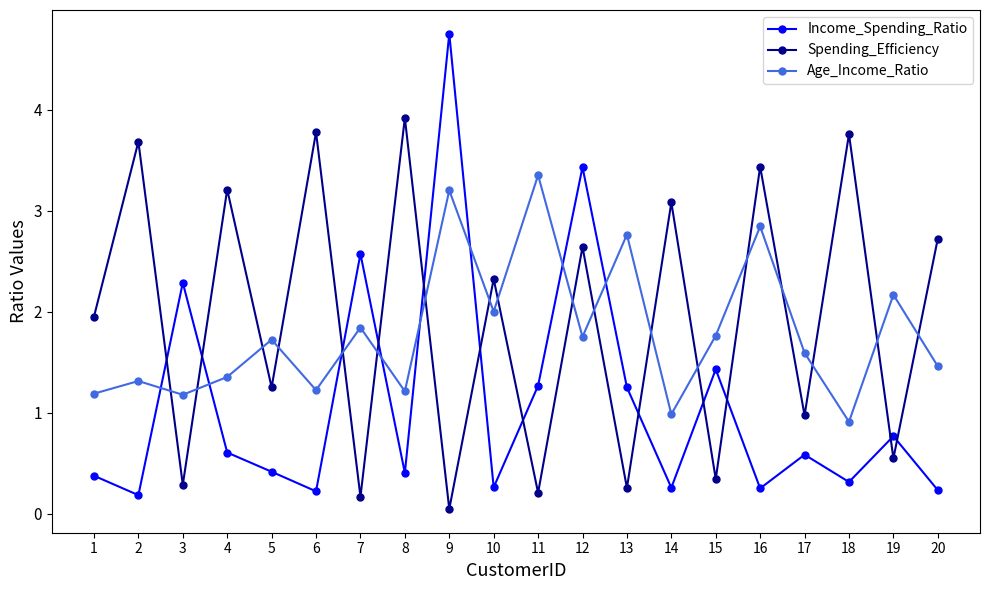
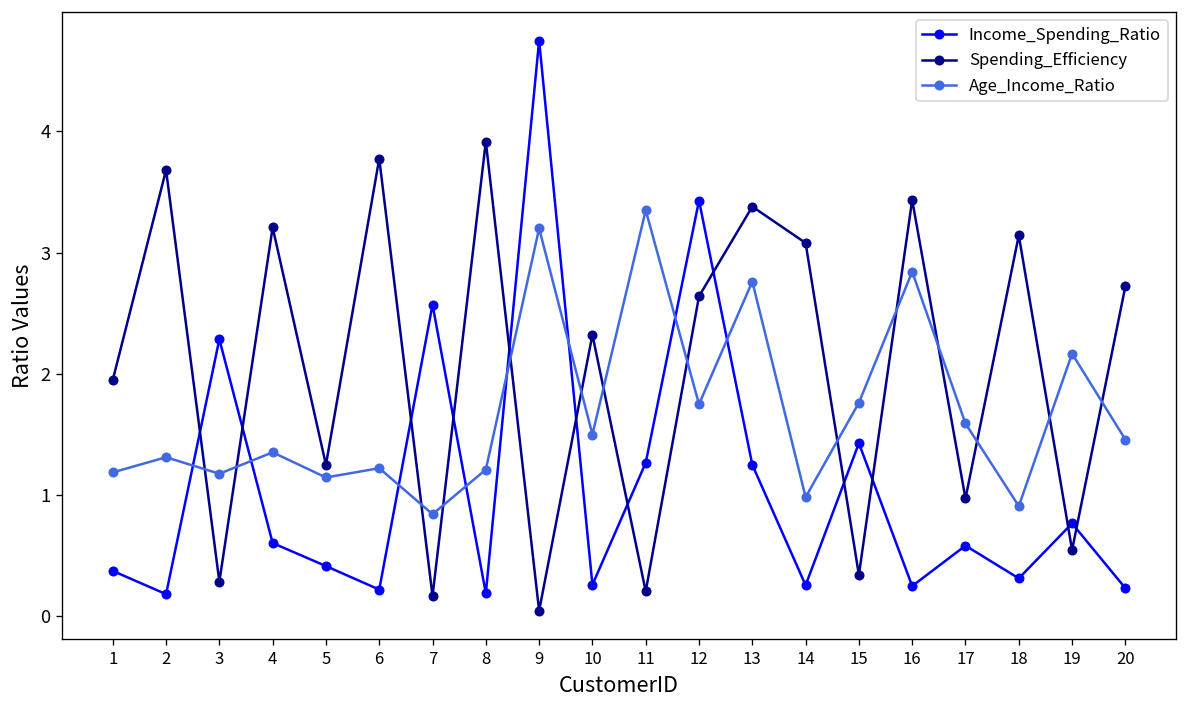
  {
    "Income_Spending_Ratio": {
      "1": 0.38,
      "2": 0.18,
      "3": 2.29,
      "4": 0.60,
      "5": 0.41,
      "6": 0.22,
      "7": 2.57,
-     "8": 0.40,
+     "8": 0.19,
      "9": 4.75,
      "10": 0.26,
      "11": 1.27,
      "12": 3.43,
      "13": 1.25,
      "14": 0.26,
      "15": 1.43,
      "16": 0.25,
      "17": 0.58,
      "18": 0.31,
      "19": 0.77,
      "20": 0.23
    },
    "Spending_Efficiency": {
      "1": 1.95,
      "2": 3.68,
      "3": 0.29,
      "4": 3.21,
      "5": 1.25,
      "6": 3.78,
      "7": 0.17,
      "8": 3.92,
      "9": 0.05,
      "10": 2.32,
      "11": 0.21,
      "12": 2.64,
-     "13": 0.25,
+     "13": 3.38,
      "14": 3.08,
      "15": 0.34,
      "16": 3.43,
      "17": 0.97,
-     "18": 3.76,
+     "18": 3.14,
      "19": 0.55,
      "20": 2.72
    },
    "Age_Income_Ratio": {
      "1": 1.19,
      "2": 1.31,
      "3": 1.18,
      "4": 1.35,
-     "5": 1.72,
+     "5": 1.15,
      "6": 1.22,
-     "7": 1.84,
+     "7": 0.84,
      "8": 1.21,
      "9": 3.20,
-     "10": 2.0,
+     "10": 1.5,
      "11": 3.35,
      "12": 1.75,
      "13": 2.76,
      "14": 0.98,
      "15": 1.76,
      "16": 2.84,
      "17": 1.59,
      "18": 0.91,
      "19": 2.17,
      "20": 1.46
    }
  }
